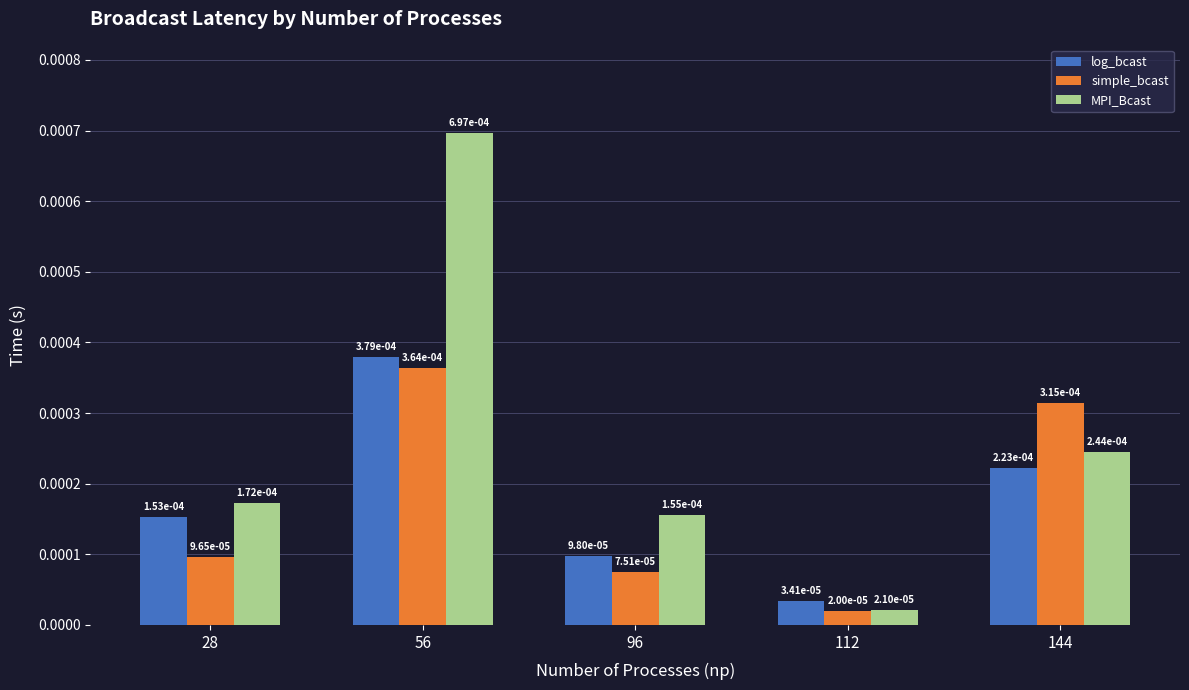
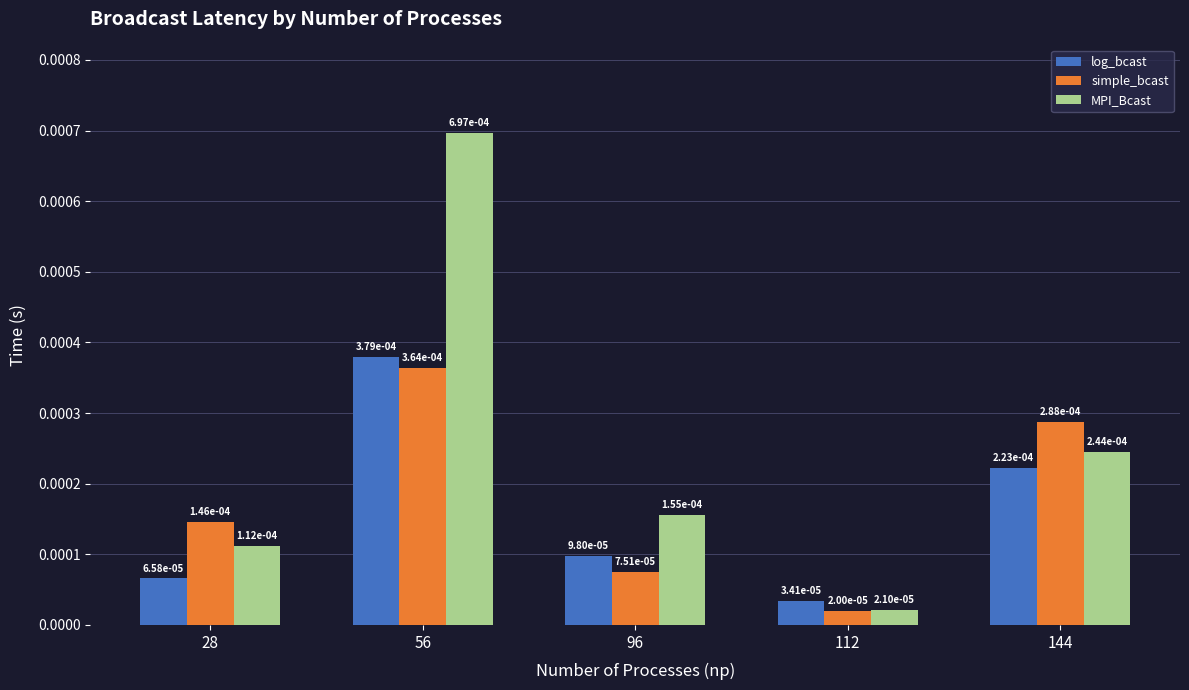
  {
    "log_bcast": {
-     "28": "1.53e-04",
+     "28": "6.58e-05",
      "56": "3.79e-04",
      "96": "9.80e-05",
      "112": "3.41e-05",
      "144": "2.23e-04"
    },
    "simple_bcast": {
-     "28": "9.65e-05",
+     "28": "1.46e-04",
      "56": "3.64e-04",
      "96": "7.51e-05",
      "112": "2.00e-05",
-     "144": "3.15e-04"
+     "144": "2.88e-04"
    },
    "MPI_Bcast": {
-     "28": "1.72e-04",
+     "28": "1.12e-04",
      "56": "6.97e-04",
      "96": "1.55e-04",
      "112": "2.10e-05",
      "144": "2.44e-04"
    }
  }
